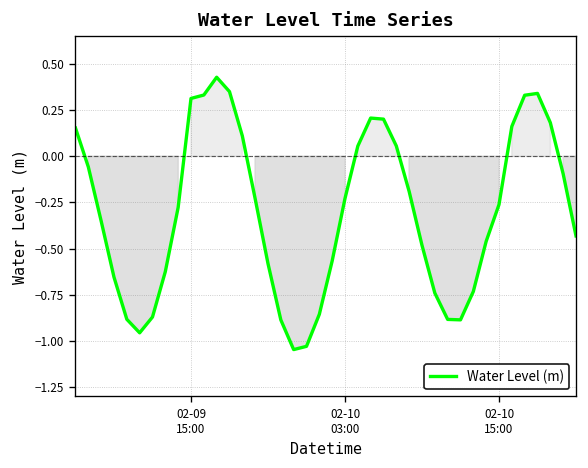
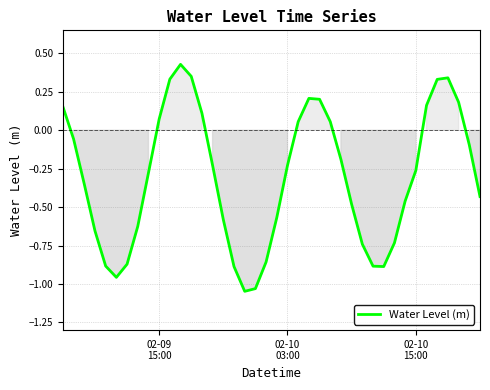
  {
-   "02-09 15:00": 0.31,
+   "02-09 15:00": 0.07,
    "02-10 03:00": -0.23,
    "02-10 15:00": -0.26
  }
